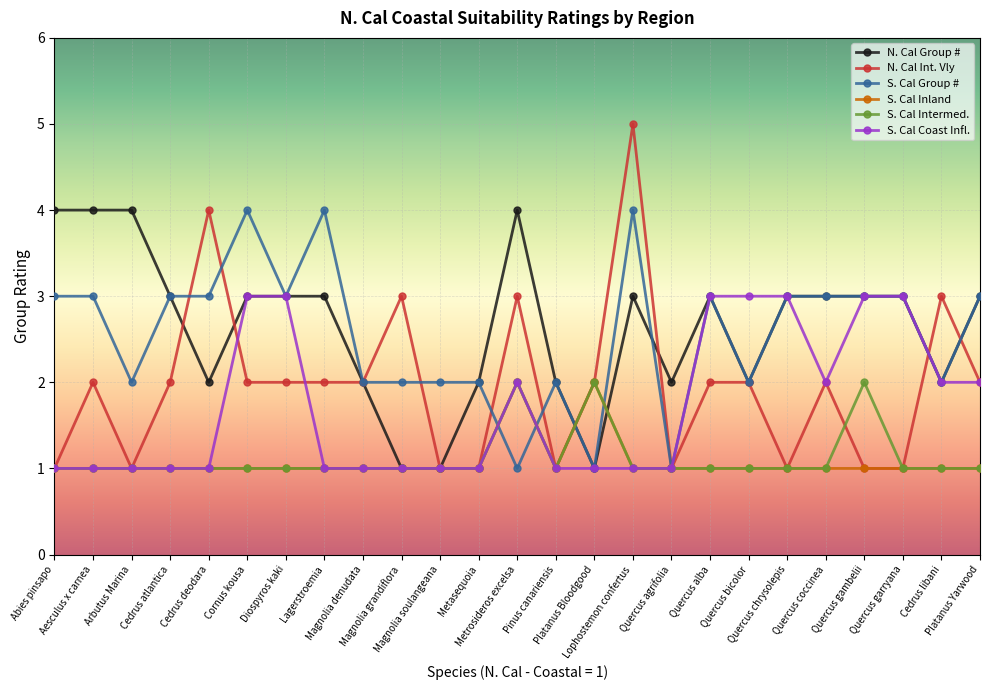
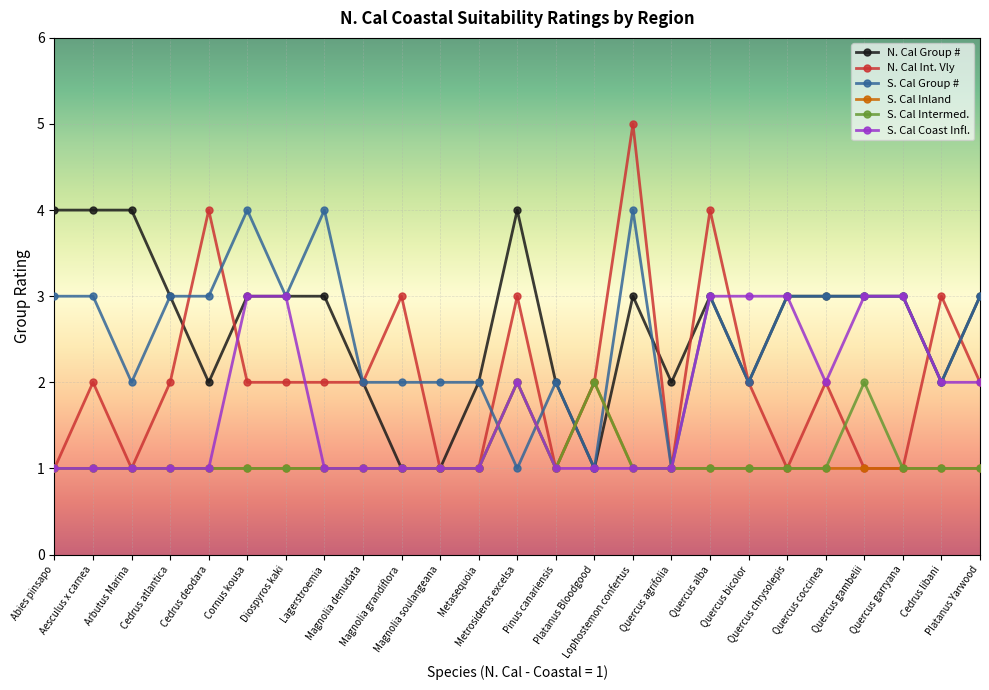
  {
    "N. Cal Group #": {
      "Abies pinsapo": 4,
      "Aesculus x carnea": 4,
      "Arbutus Marina": 4,
      "Cedrus deodara": 2,
      "Lagerstroemia": 3,
      "Metrosideros excelsa": 4,
      "Lophostemon confertus": 3,
      "Quercus agrifolia": 2
    },
    "N. Cal Int. Vly": {
      "Aesculus x carnea": 2,
      "Cedrus atlantica": 2,
      "Cedrus deodara": 4,
      "Cornus kousa": 2,
      "Diospyros kaki": 2,
      "Lagerstroemia": 2,
      "Magnolia grandiflora": 3,
      "Metrosideros excelsa": 3,
      "Lophostemon confertus": 5,
-     "Quercus alba": 2,
+     "Quercus alba": 4,
      "Cedrus libani": 3
    },
    "S. Cal Group #": {
      "Abies pinsapo": 3,
      "Aesculus x carnea": 3,
      "Arbutus Marina": 2,
      "Cedrus deodara": 3,
      "Cornus kousa": 4,
      "Lagerstroemia": 4,
      "Magnolia grandiflora": 2,
      "Magnolia soulangeana": 2,
      "Metrosideros excelsa": 1,
      "Lophostemon confertus": 4
    },
    "S. Cal Intermed.": {
      "Quercus gambelii": 2
    },
    "S. Cal Coast Infl.": {
      "Quercus bicolor": 3
    }
  }
